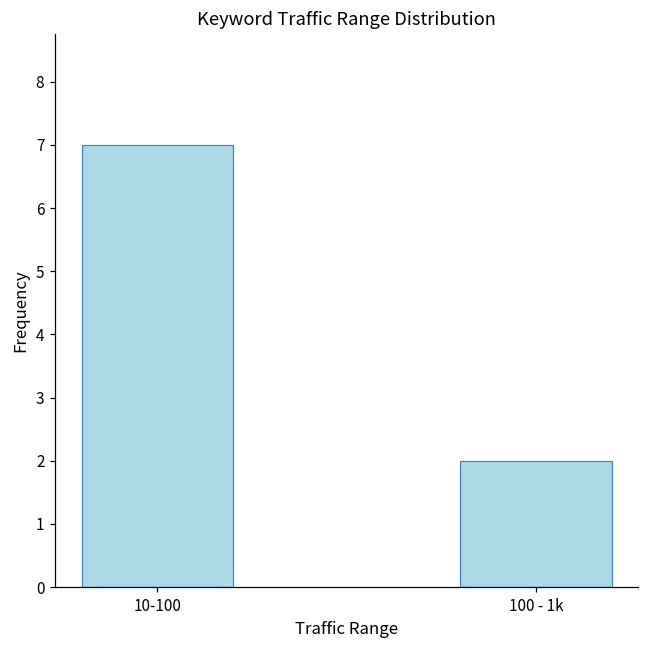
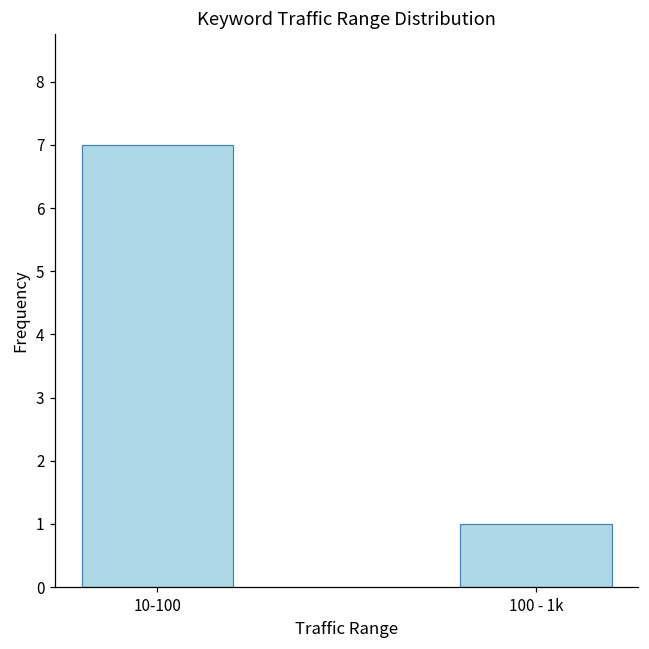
  {
    "10-100": 7,
-   "100 - 1k": 2
+   "100 - 1k": 1
  }
